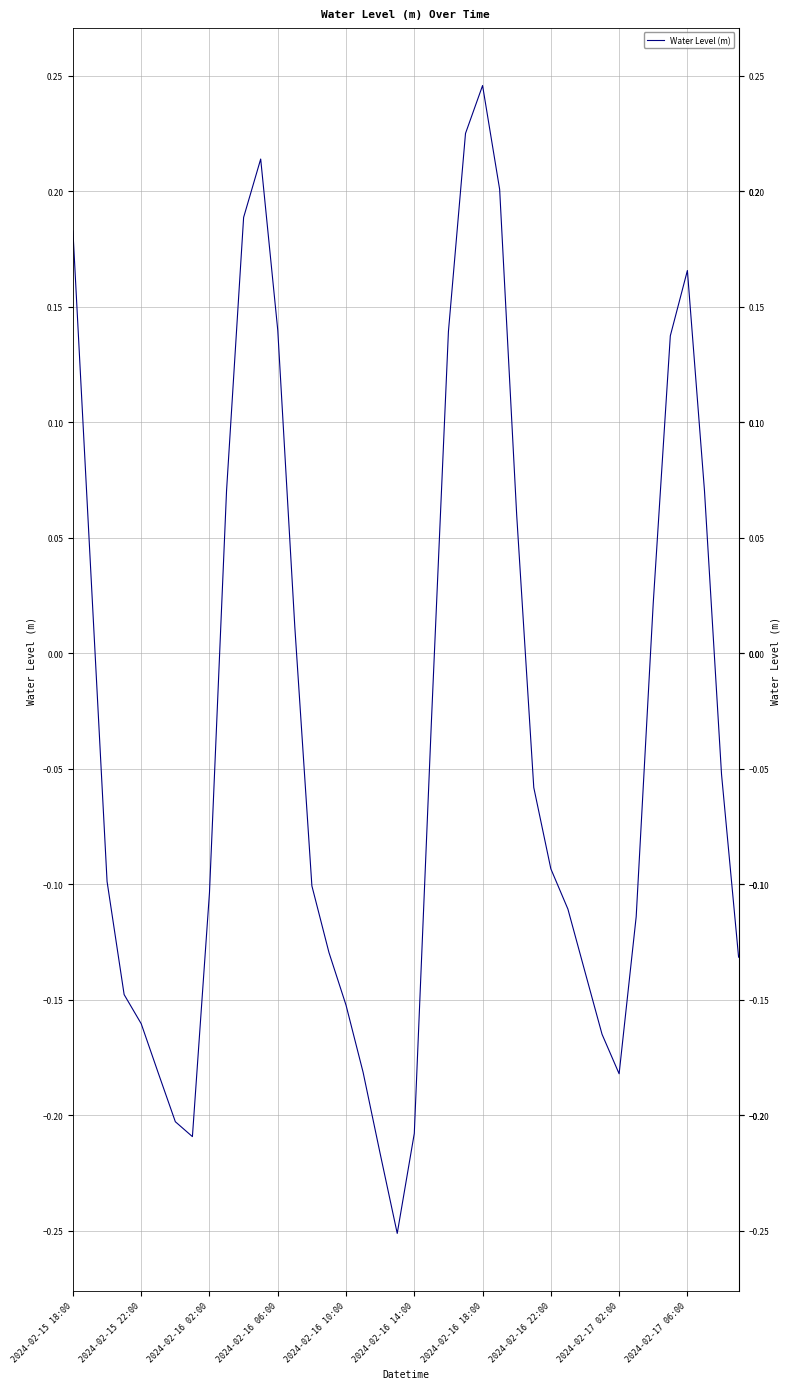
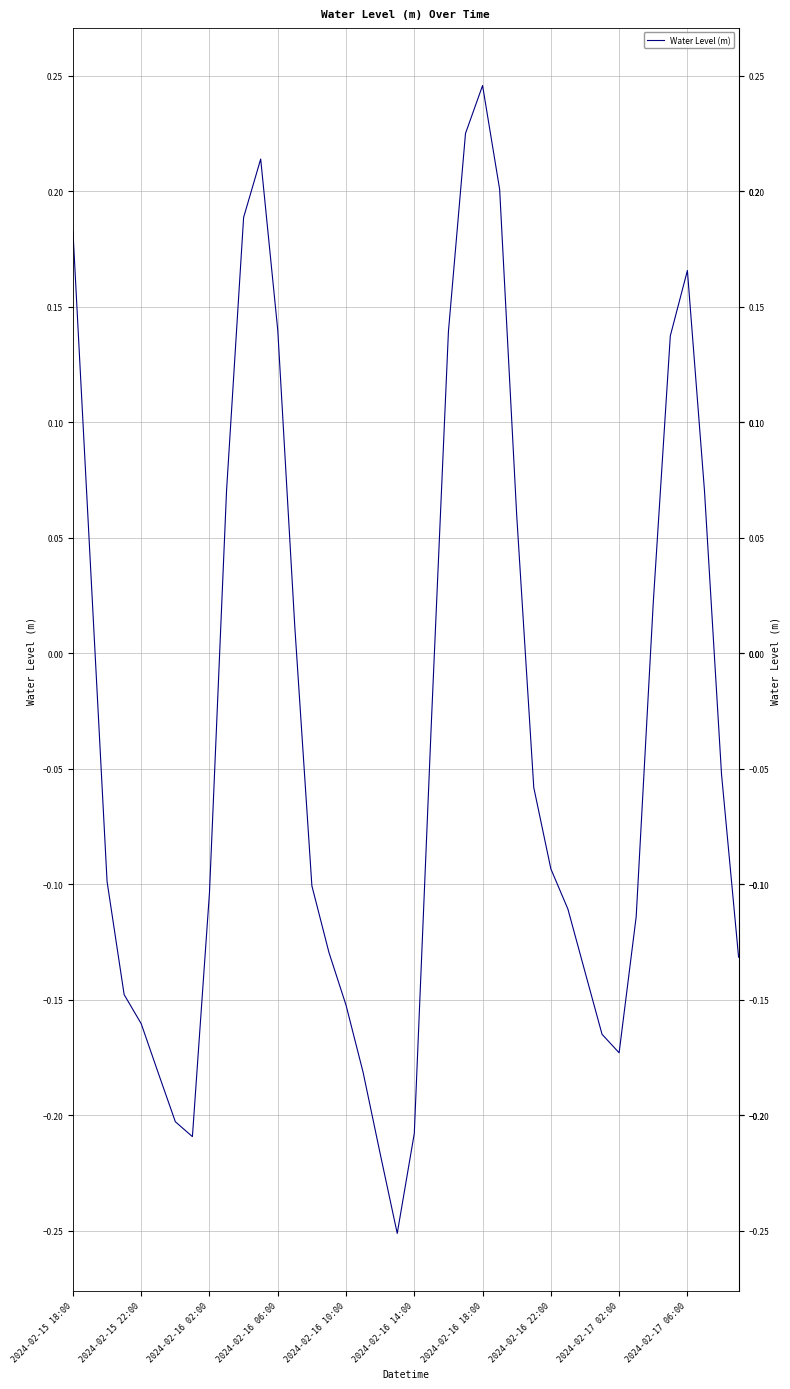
  {
    "2024-02-15 18:00": 0.183,
    "2024-02-15 22:00": -0.160,
    "2024-02-16 02:00": -0.104,
    "2024-02-16 06:00": 0.140,
    "2024-02-16 10:00": -0.152,
    "2024-02-16 14:00": -0.208,
    "2024-02-16 18:00": 0.246,
    "2024-02-16 22:00": -0.093,
-   "2024-02-17 02:00": -0.182,
+   "2024-02-17 02:00": -0.173,
    "2024-02-17 06:00": 0.166
  }
